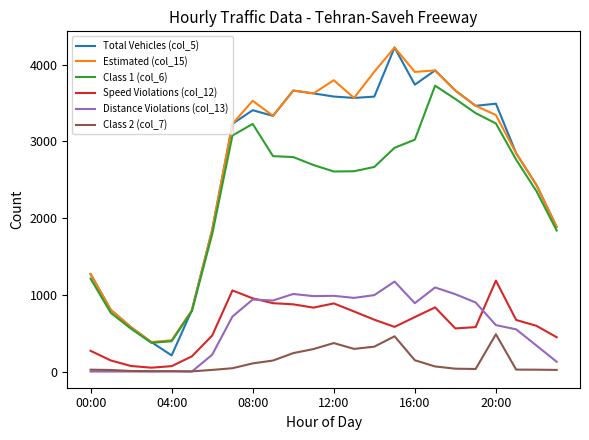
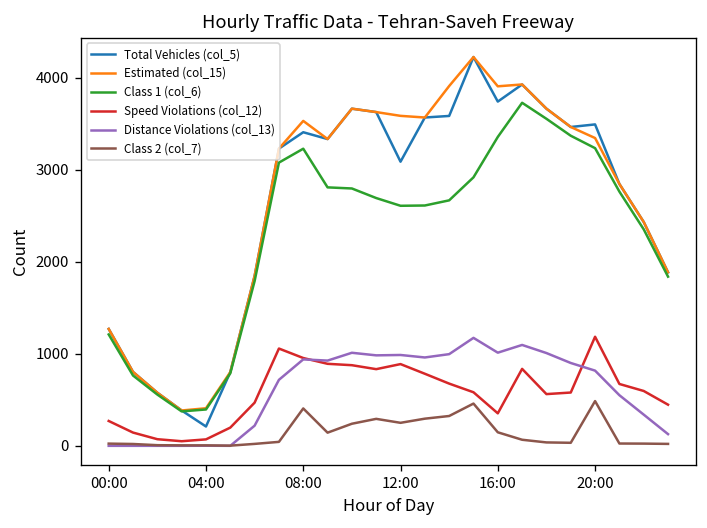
  {
    "Total Vehicles (col_5)": {
      "04:00": 200,
      "08:00": 3400,
-     "12:00": 3600,
+     "12:00": 3100,
      "16:00": 3700,
      "20:00": 3500
    },
    "Estimated (col_15)": {
      "08:00": 3500,
-     "12:00": 3800,
+     "12:00": 3600,
      "16:00": 3900,
      "20:00": 3300
    },
    "Class 1 (col_6)": {
      "00:00": 1200,
      "08:00": 3200,
      "12:00": 2600,
-     "16:00": 3000,
+     "16:00": 3400,
      "20:00": 3200
    },
    "Speed Violations (col_12)": {
      "00:00": 300,
      "04:00": 100,
      "12:00": 900,
-     "16:00": 700,
+     "16:00": 400,
      "20:00": 1200
    },
    "Distance Violations (col_13)": {
      "12:00": 1000,
-     "16:00": 900,
-     "20:00": 600
+     "16:00": 1000,
+     "20:00": 800
    },
    "Class 2 (col_7)": {
-     "08:00": 100,
-     "12:00": 400,
+     "08:00": 400,
+     "12:00": 300,
      "16:00": 100,
      "20:00": 500
    }
  }
